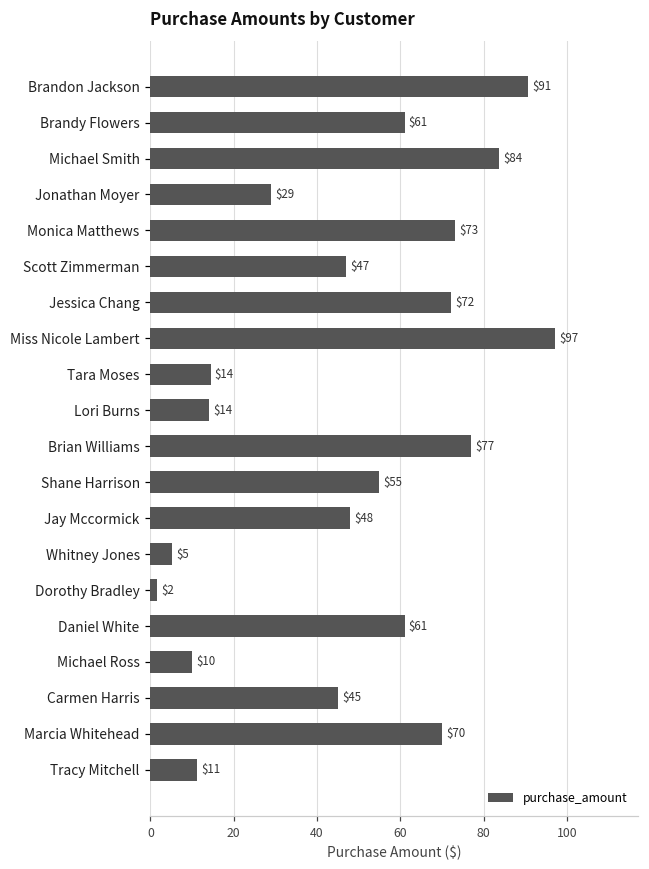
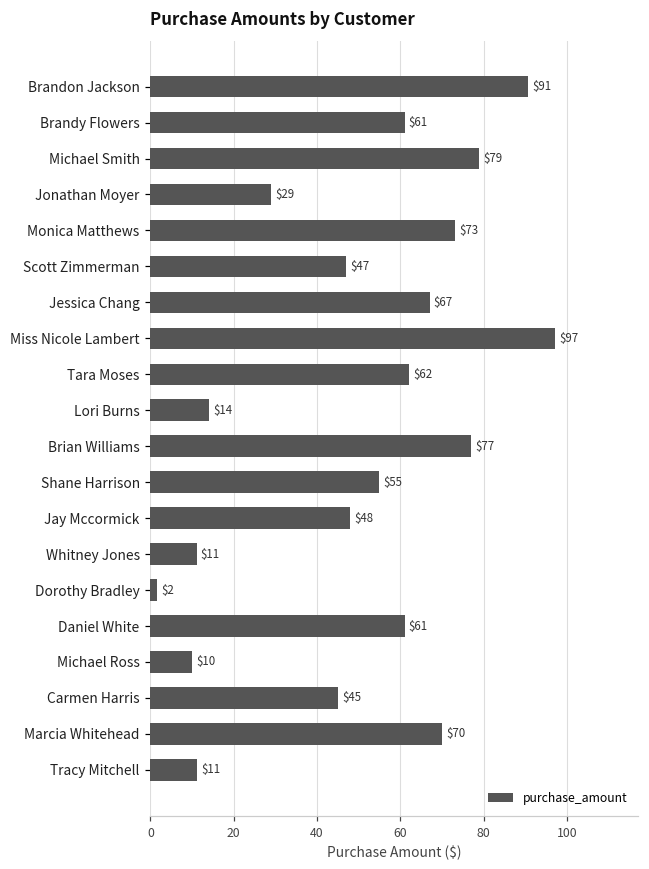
  {
    "Brandon Jackson": "$91",
    "Brandy Flowers": "$61",
-   "Michael Smith": "$84",
+   "Michael Smith": "$79",
    "Jonathan Moyer": "$29",
    "Monica Matthews": "$73",
    "Scott Zimmerman": "$47",
-   "Jessica Chang": "$72",
+   "Jessica Chang": "$67",
    "Miss Nicole Lambert": "$97",
-   "Tara Moses": "$14",
+   "Tara Moses": "$62",
    "Lori Burns": "$14",
    "Brian Williams": "$77",
    "Shane Harrison": "$55",
    "Jay Mccormick": "$48",
-   "Whitney Jones": "$5",
+   "Whitney Jones": "$11",
    "Dorothy Bradley": "$2",
    "Daniel White": "$61",
    "Michael Ross": "$10",
    "Carmen Harris": "$45",
    "Marcia Whitehead": "$70",
    "Tracy Mitchell": "$11"
  }
